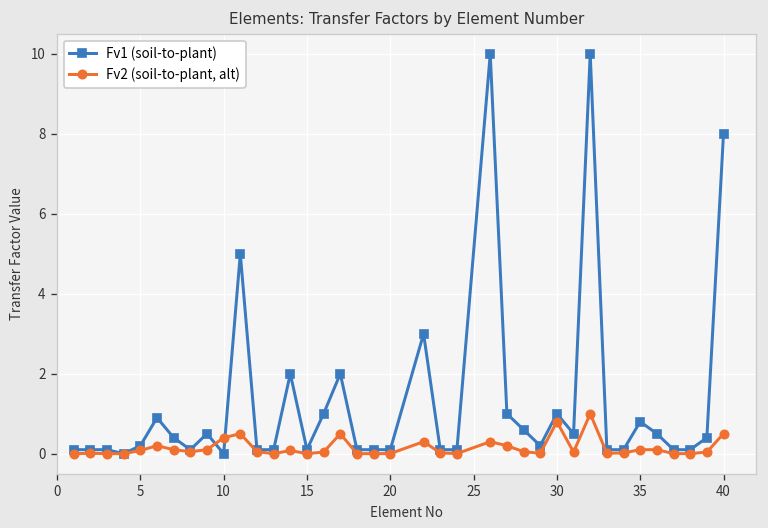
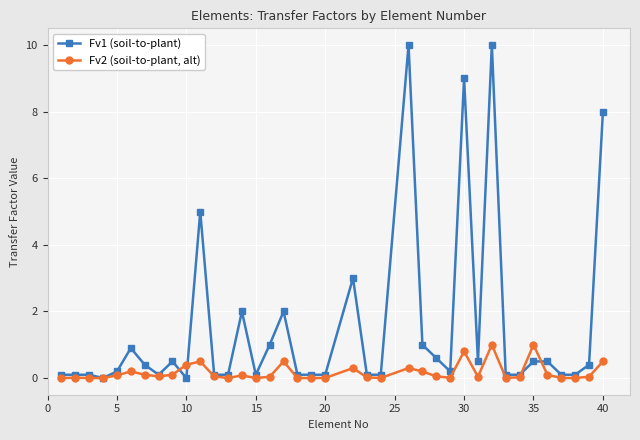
  {
    "Fv1 (soil-to-plant)": {
      "5": 0.2,
      "10": 0.0,
      "15": 0.1,
      "20": 0.1,
-     "30": 1,
-     "35": 0.8,
+     "30": 9,
+     "35": 0.5,
      "40": 8.0
    },
    "Fv2 (soil-to-plant, alt)": {
      "5": 0.1,
      "10": 0.4,
      "15": 0.0,
      "20": 0.0,
      "30": 0.8,
-     "35": 0.1,
+     "35": 1.0,
      "40": 0.5
    }
  }
